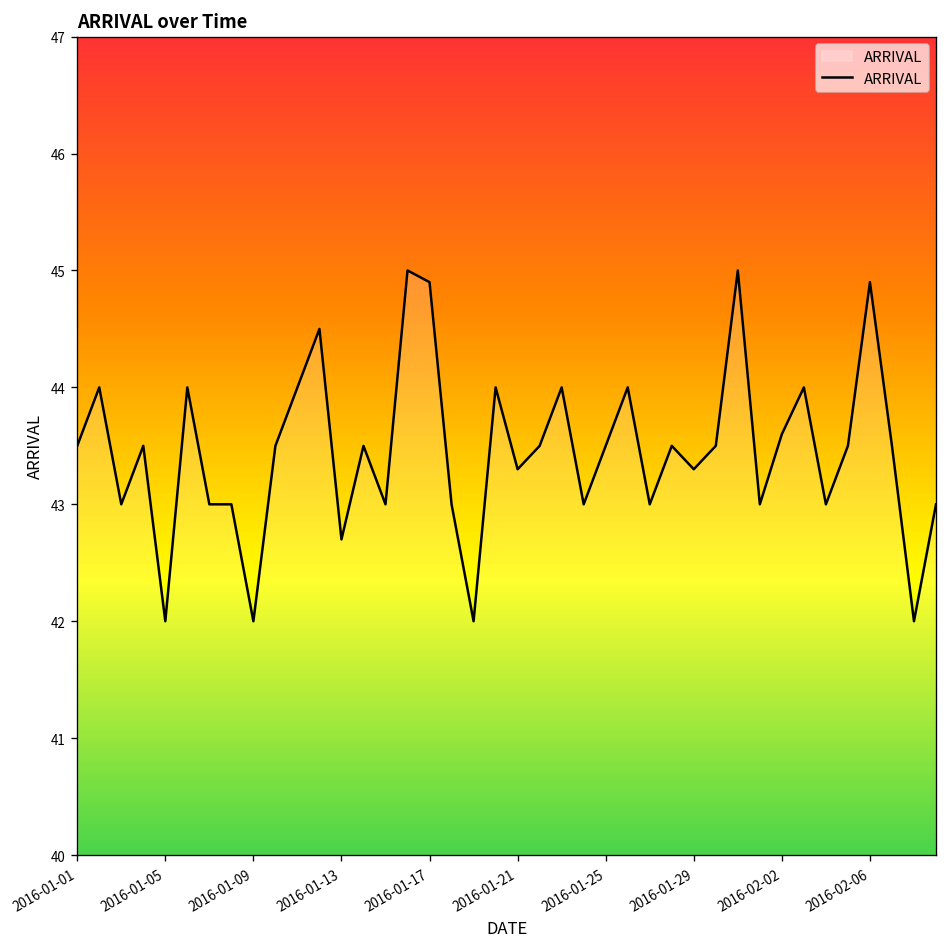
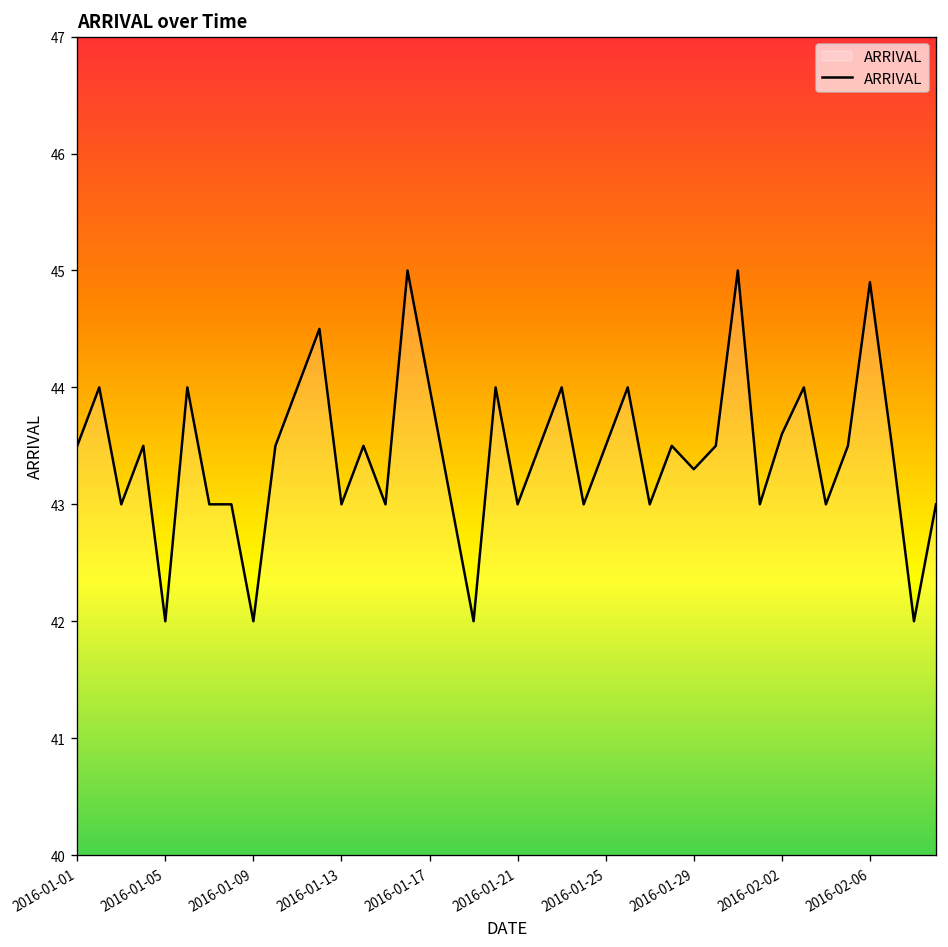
  {
    "2016-01-01": 43.5,
    "2016-01-05": 42.0,
    "2016-01-09": 42.0,
-   "2016-01-13": 42.7,
-   "2016-01-17": 44.9,
-   "2016-01-21": 43.3,
+   "2016-01-13": 43.0,
+   "2016-01-17": 44.0,
+   "2016-01-21": 43.0,
    "2016-01-25": 43.5,
    "2016-01-29": 43.3,
    "2016-02-02": 43.6,
    "2016-02-06": 44.9
  }
